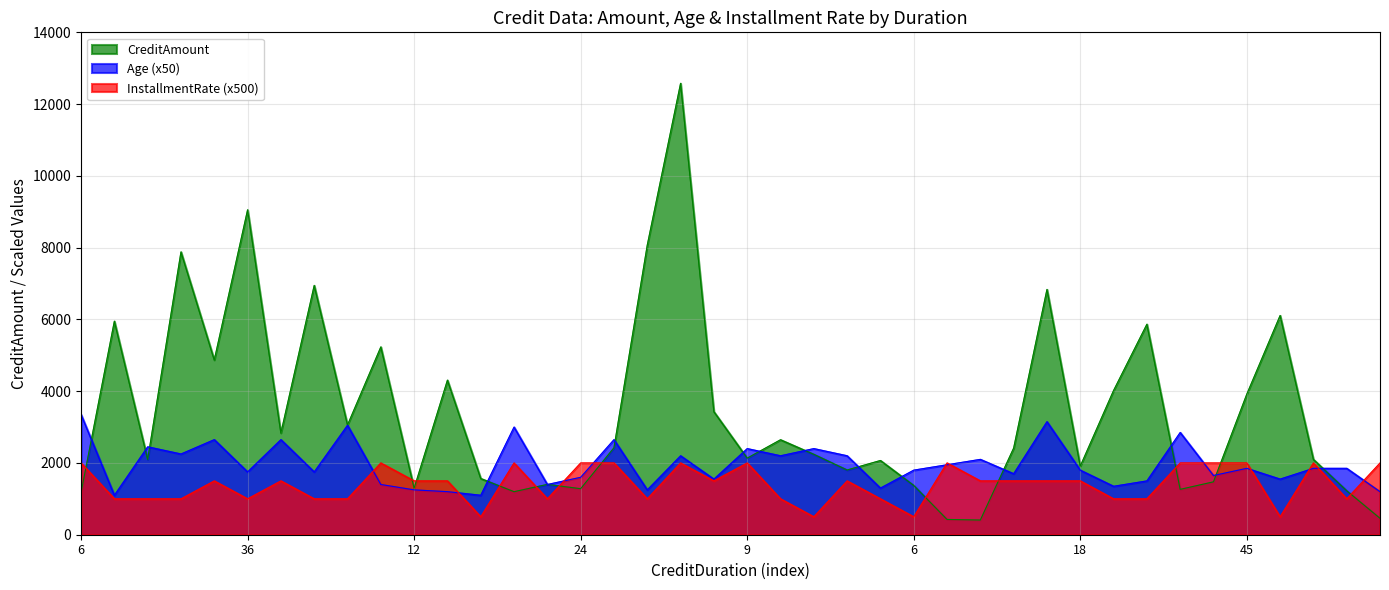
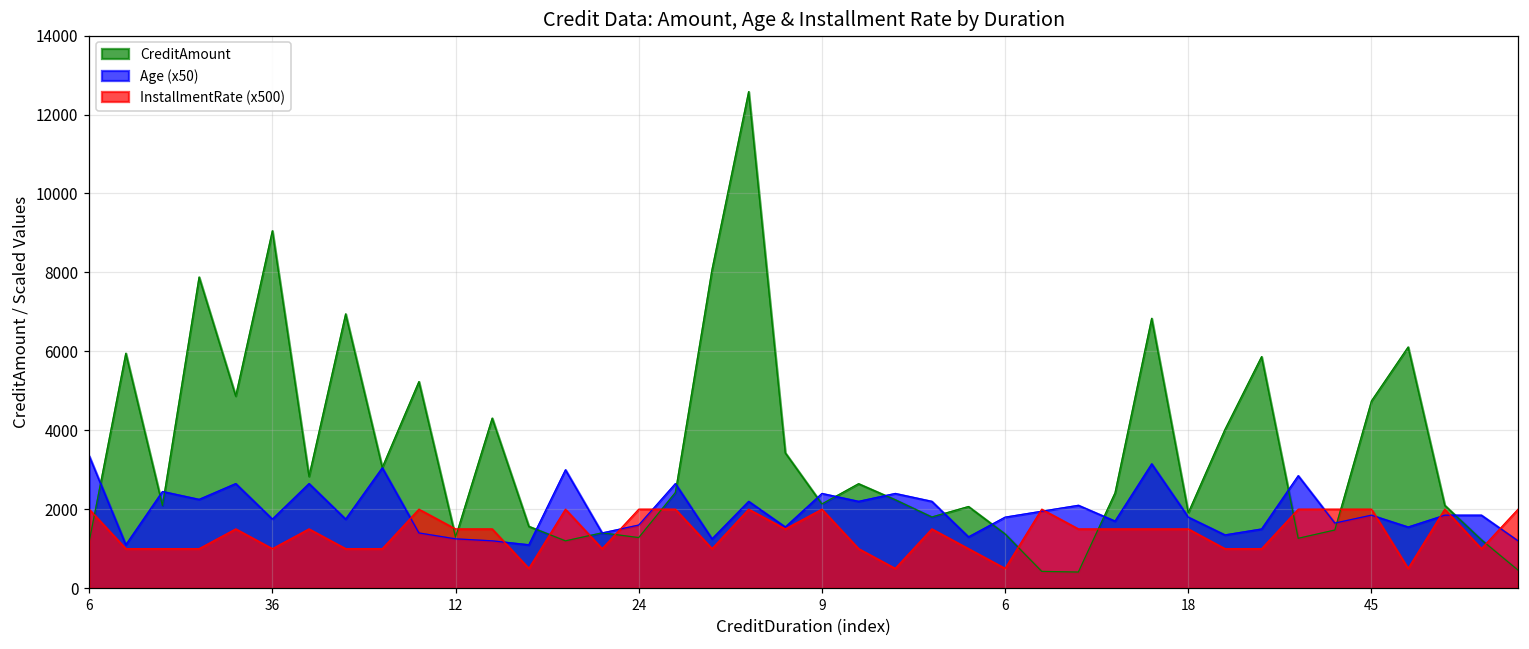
  {
    "CreditAmount": {
-     "45": 3900
+     "45": 4700
    },
    "Age (x50)": {
      "45": 1900
    },
    "InstallmentRate (x500)": {
      "45": 2000
    }
  }
